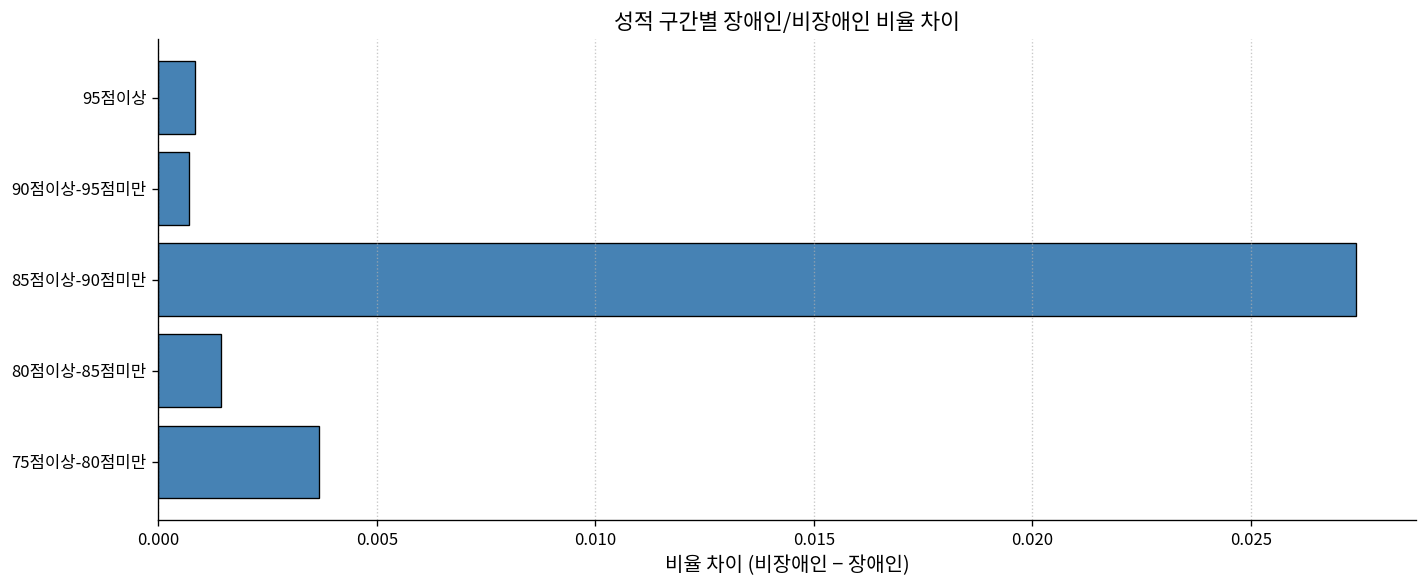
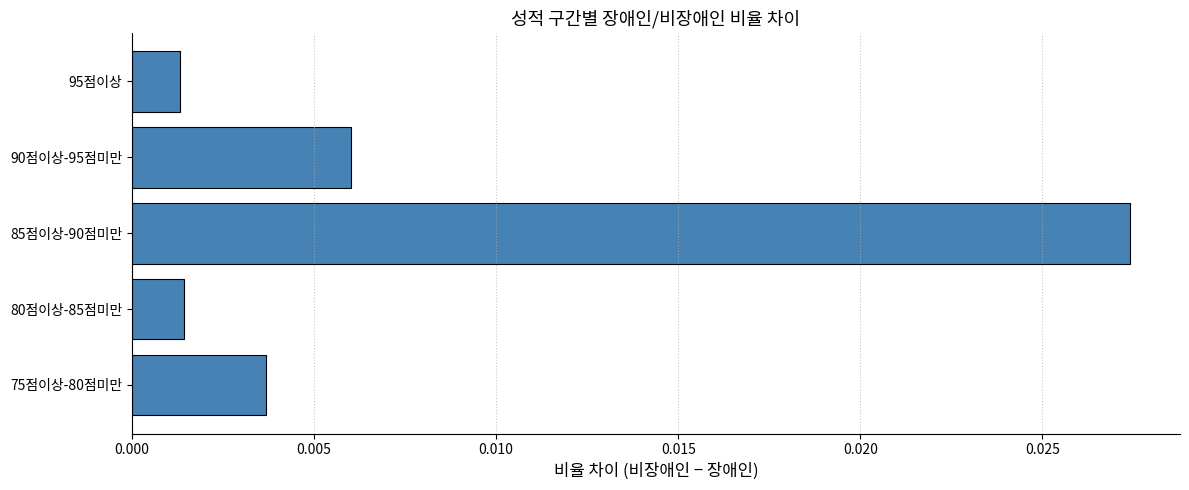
  {
-   "95점이상": 0.0008,
-   "90점이상-95점미만": 0.0007,
+   "95점이상": 0.0013,
+   "90점이상-95점미만": 0.0060,
    "85점이상-90점미만": 0.0274,
    "80점이상-85점미만": 0.0014,
    "75점이상-80점미만": 0.0037
  }
